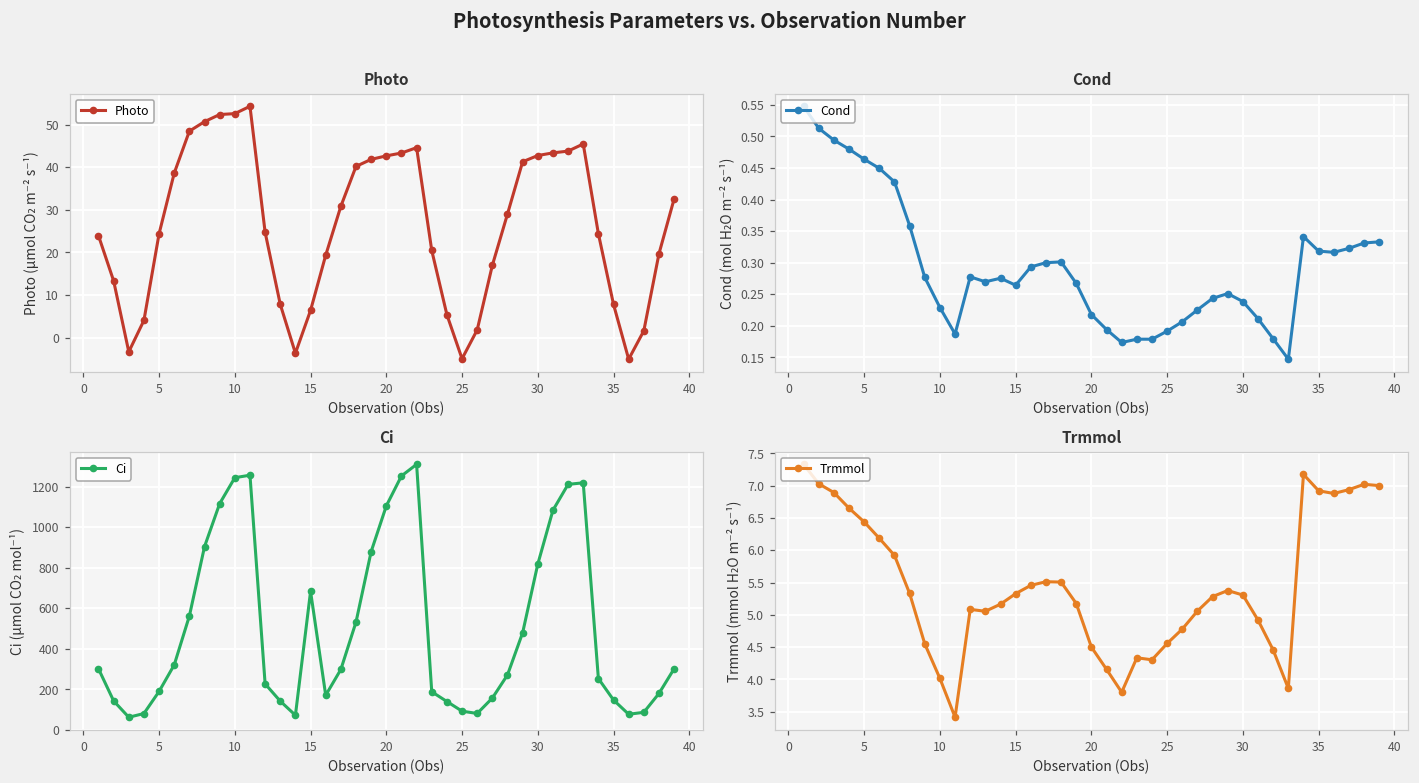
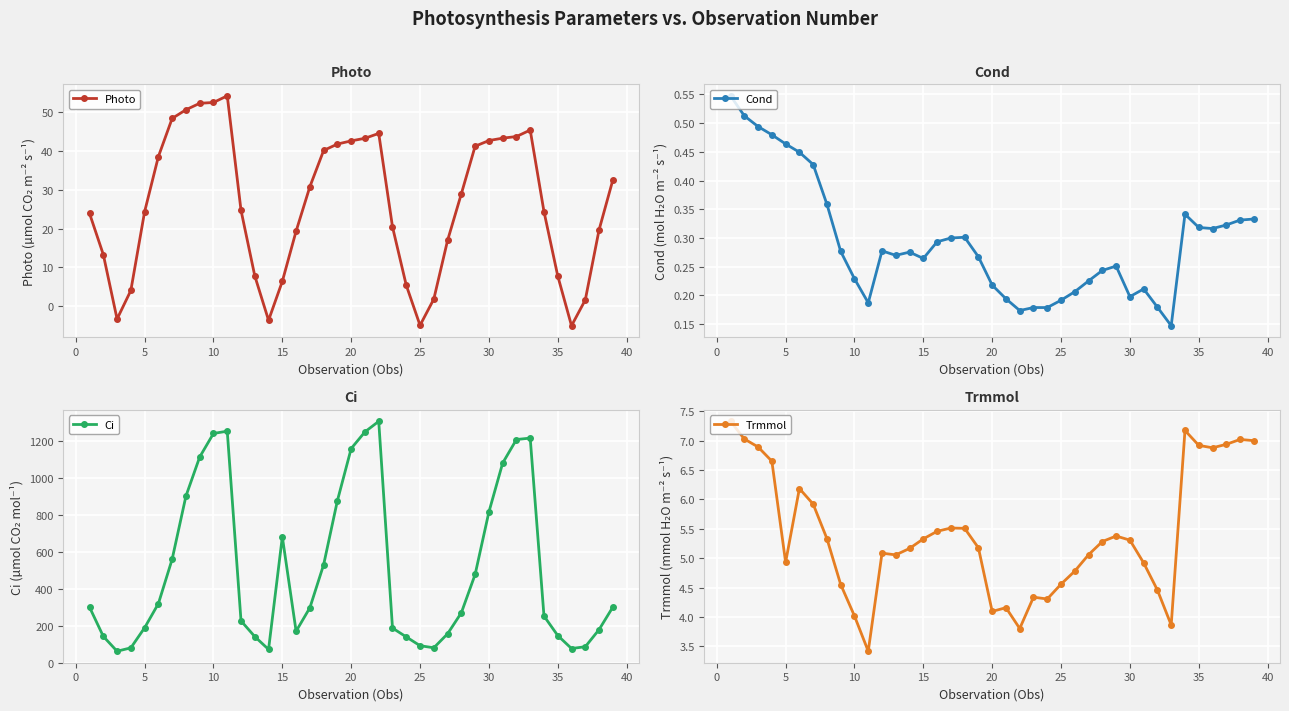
  {
    "Photo": {
      "5": 24,
      "10": 53,
      "15": 6,
      "20": 43,
      "25": -5,
      "30": 43,
      "35": 8
    },
    "Cond": {
      "5": 0.46,
      "10": 0.23,
      "15": 0.26,
      "20": 0.22,
      "25": 0.19,
-     "30": 0.24,
+     "30": 0.20,
      "35": 0.32
    },
    "Ci": {
      "5": 190,
      "10": 1240,
      "15": 680,
-     "20": 1100,
+     "20": 1160,
      "25": 90,
      "30": 820,
      "35": 150
    },
    "Trmmol": {
-     "5": 6.4,
+     "5": 4.9,
      "10": 4.0,
      "15": 5.3,
-     "20": 4.5,
+     "20": 4.1,
      "25": 4.6,
      "30": 5.3,
      "35": 6.9
    }
  }
